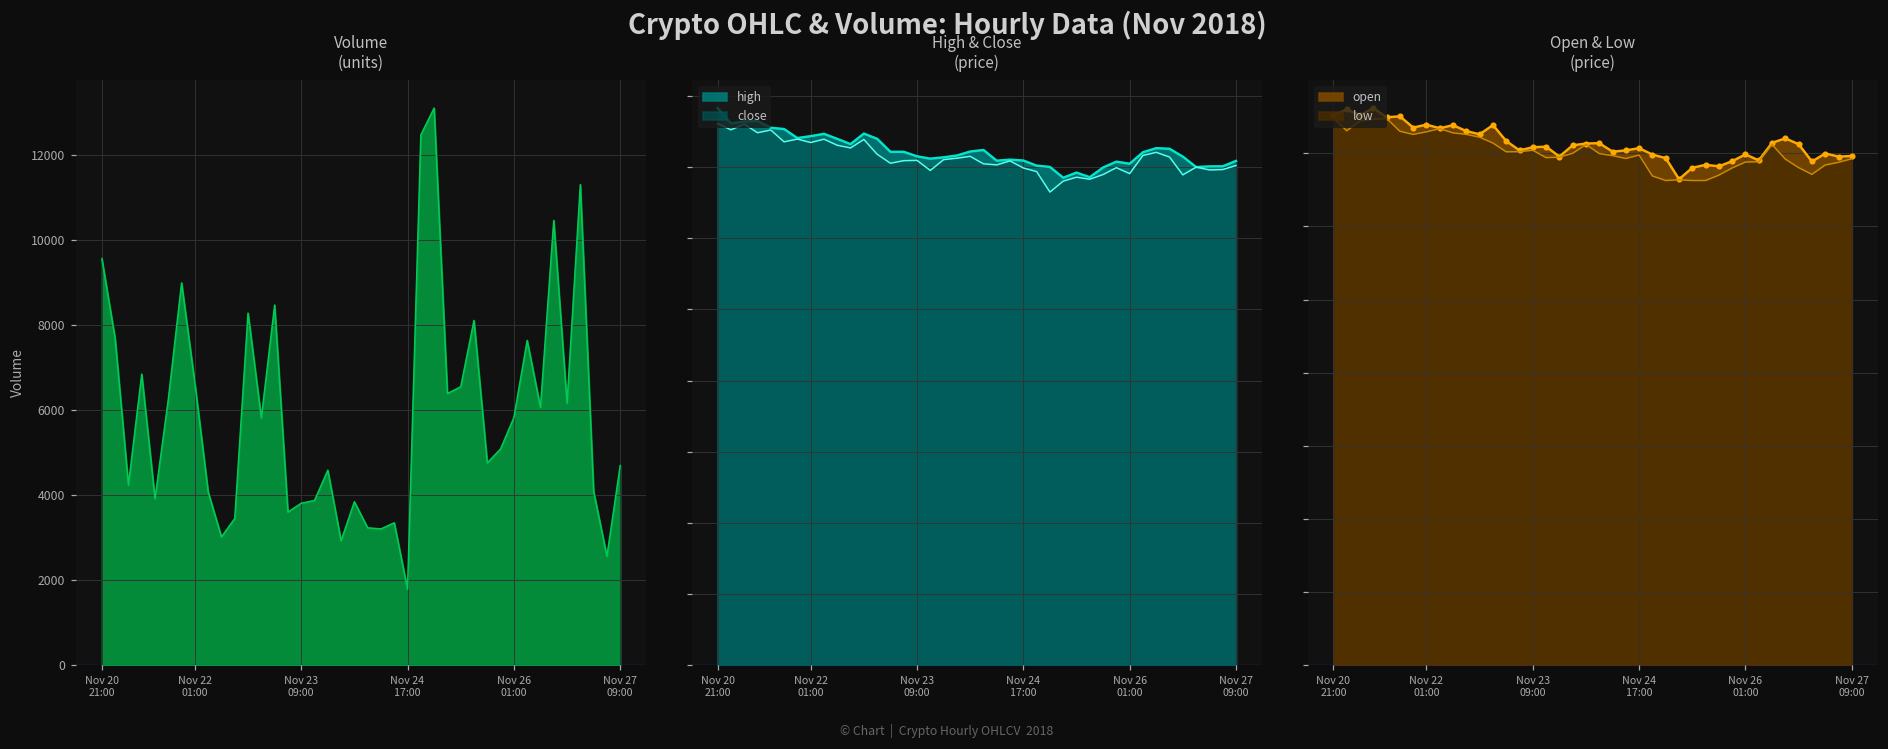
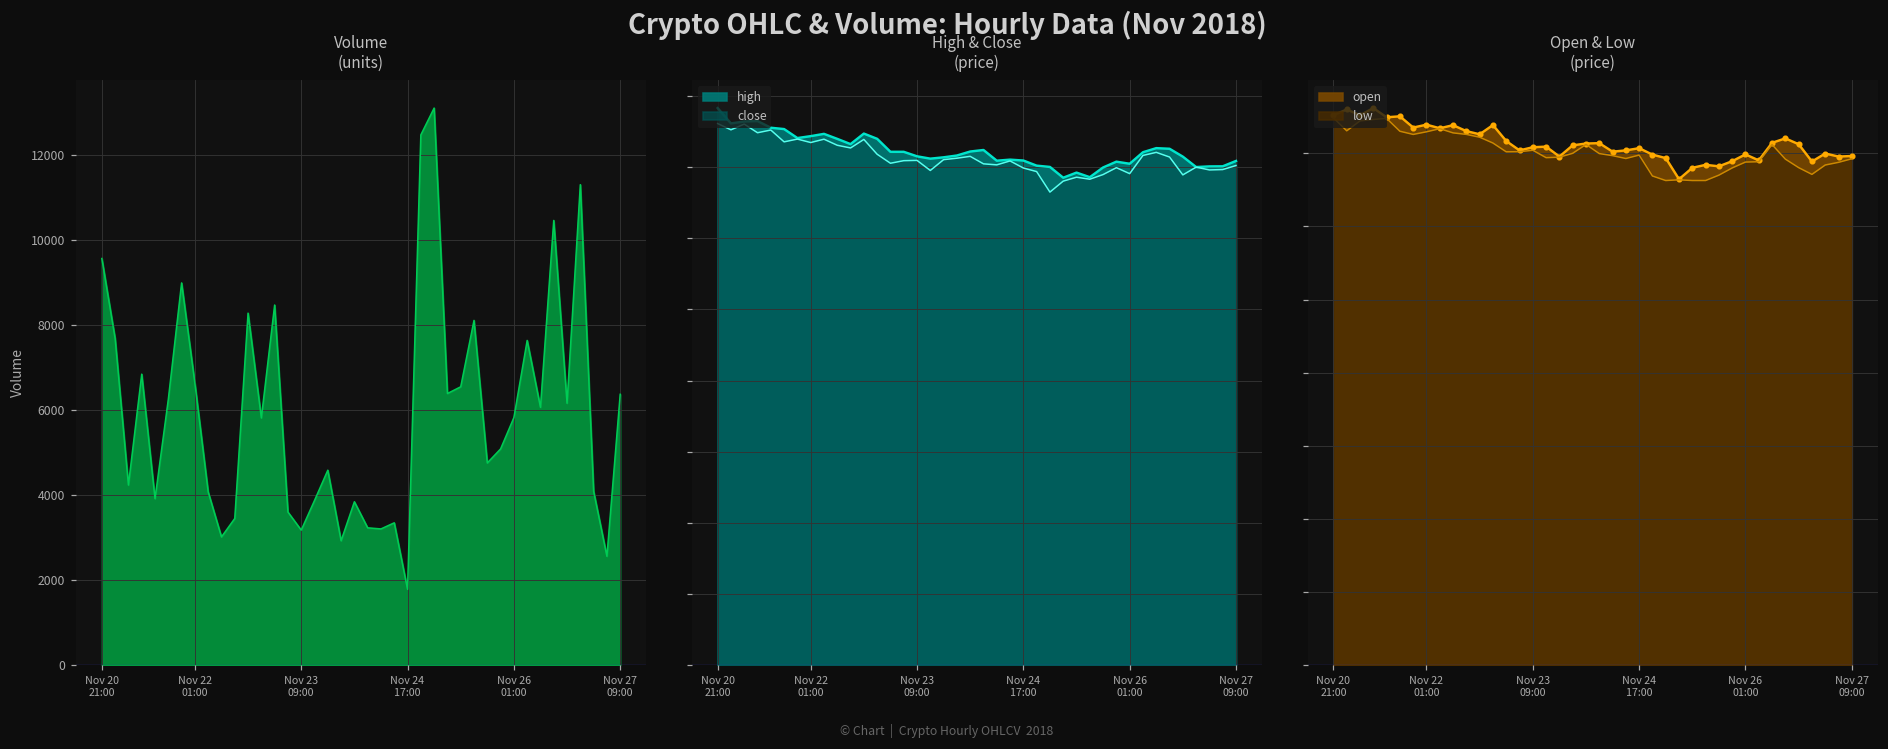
  {
    "Volume (units)": {
      "Nov 20 21:00": 9600,
      "Nov 22 01:00": 6600,
-     "Nov 23 09:00": 3800,
+     "Nov 23 09:00": 3200,
      "Nov 24 17:00": 1800,
      "Nov 26 01:00": 5800,
-     "Nov 27 09:00": 4700
+     "Nov 27 09:00": 6400
    }
  }
